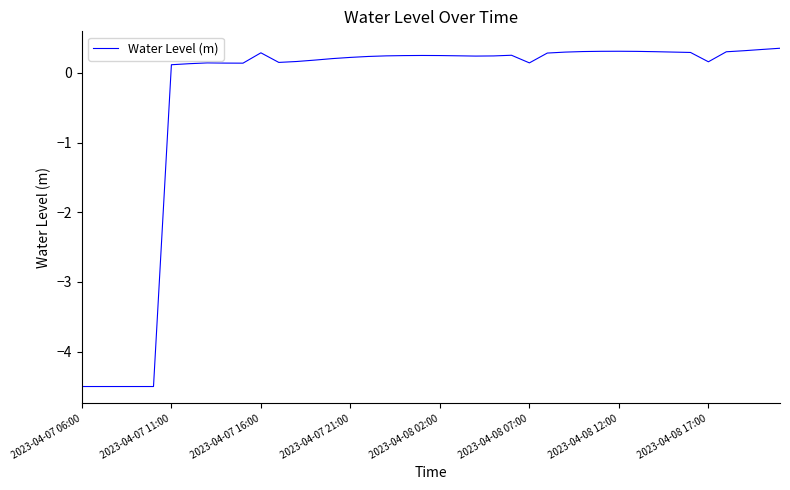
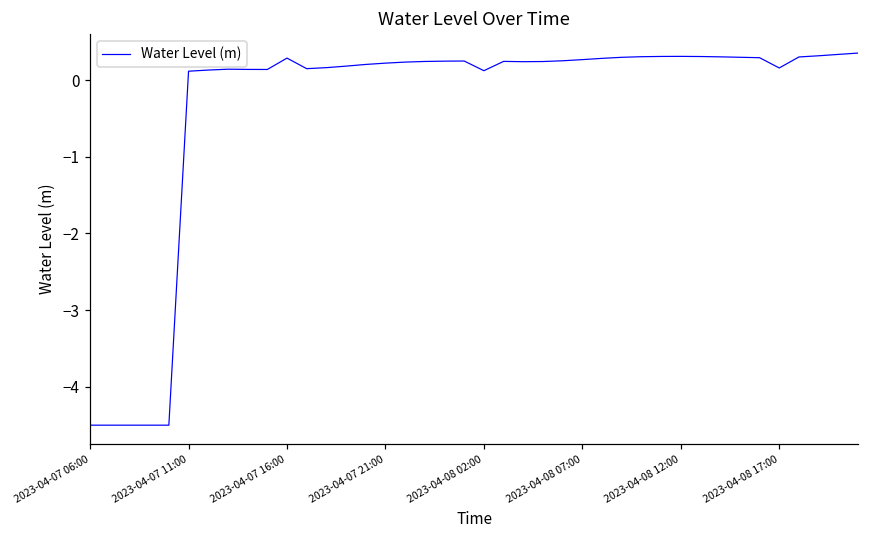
  {
    "2023-04-07 06:00": -4.5,
    "2023-04-07 11:00": 0.1,
    "2023-04-07 16:00": 0.3,
    "2023-04-07 21:00": 0.2,
-   "2023-04-08 02:00": 0.2,
-   "2023-04-08 07:00": 0.1,
+   "2023-04-08 02:00": 0.1,
+   "2023-04-08 07:00": 0.3,
    "2023-04-08 12:00": 0.3,
    "2023-04-08 17:00": 0.2
  }
